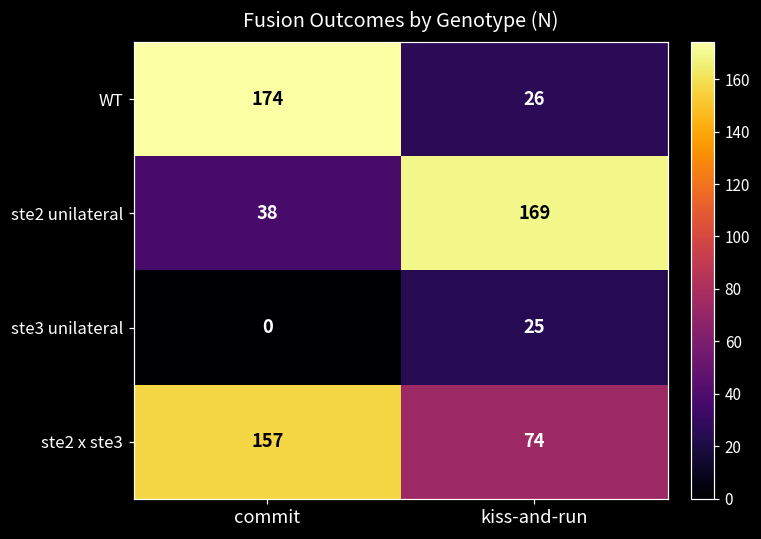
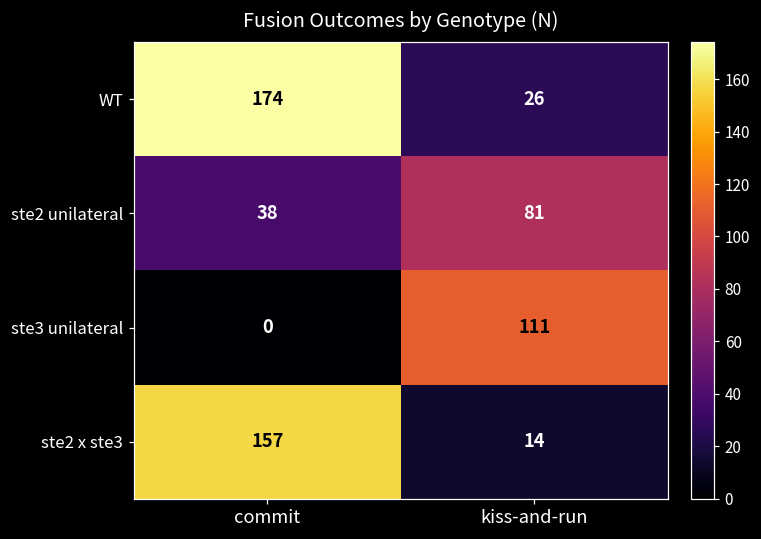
  {
    "WT": {
      "commit": 174,
      "kiss-and-run": 26
    },
    "ste2 unilateral": {
      "commit": 38,
-     "kiss-and-run": 169
+     "kiss-and-run": 81
    },
    "ste3 unilateral": {
      "commit": 0,
-     "kiss-and-run": 25
+     "kiss-and-run": 111
    },
    "ste2 x ste3": {
      "commit": 157,
-     "kiss-and-run": 74
+     "kiss-and-run": 14
    }
  }
